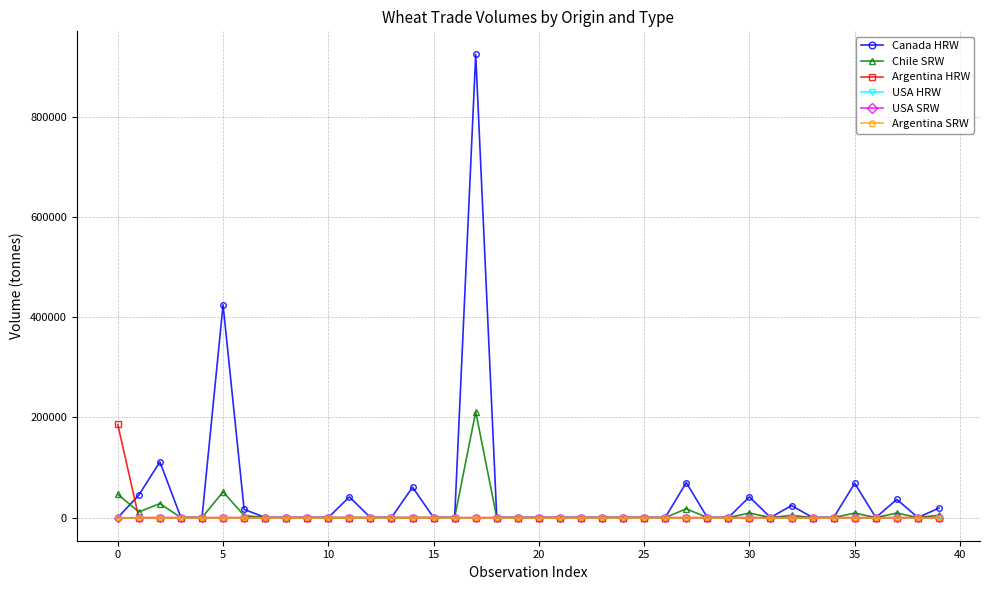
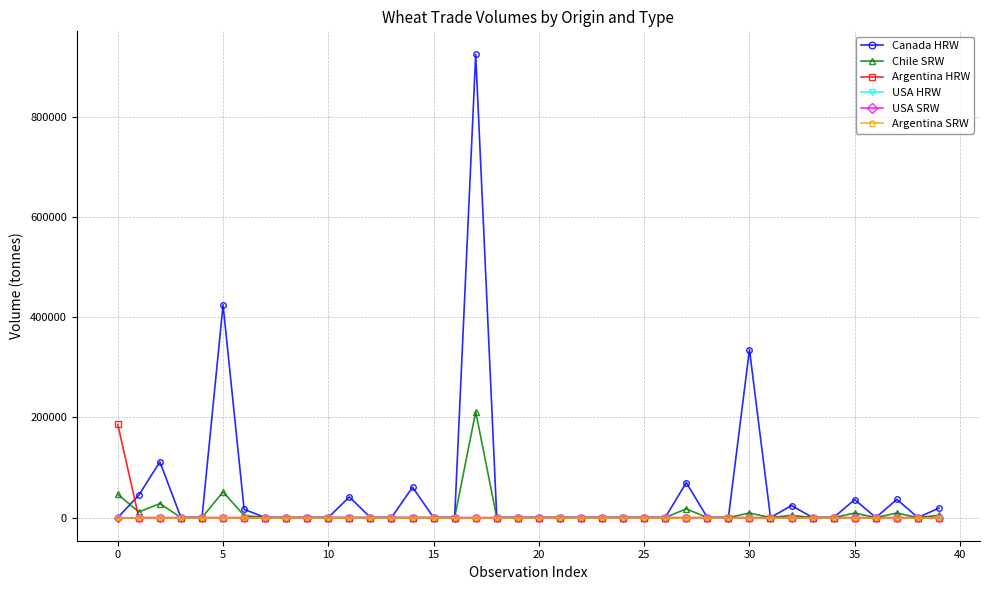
  {
    "Canada HRW": {
      "5": 430000,
-     "30": 40000,
-     "35": 70000
+     "30": 340000,
+     "35": 40000
    },
    "Chile SRW": {
      "0": 50000,
      "5": 50000,
      "30": 10000,
      "35": 10000
    },
    "Argentina HRW": {
      "0": 190000
    }
  }
